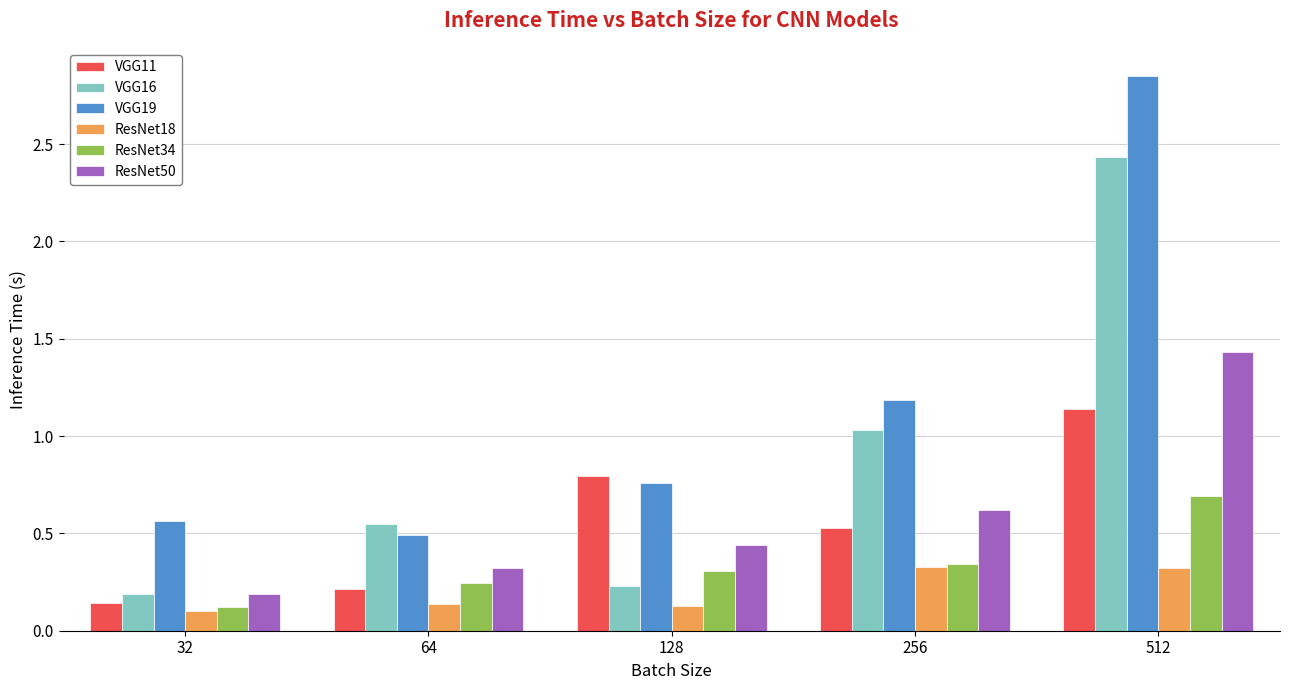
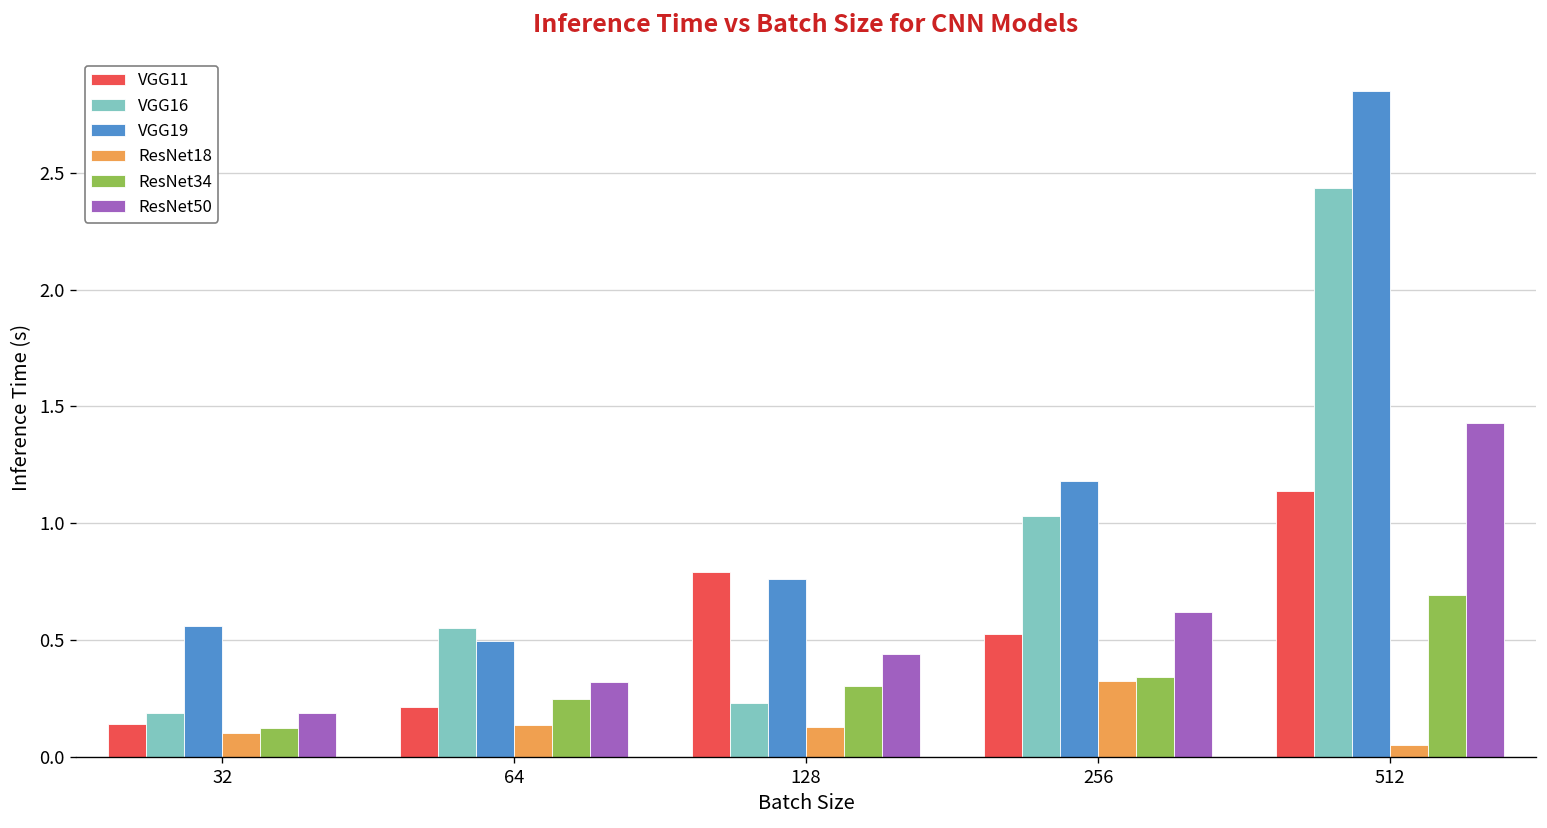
  {
    "VGG11": {
      "32": 0.14,
      "64": 0.21,
      "128": 0.79,
      "256": 0.53,
      "512": 1.14
    },
    "VGG16": {
      "32": 0.19,
      "64": 0.55,
      "128": 0.23,
      "256": 1.03,
      "512": 2.43
    },
    "VGG19": {
      "32": 0.56,
      "64": 0.49,
      "128": 0.76,
      "256": 1.18,
      "512": 2.85
    },
    "ResNet18": {
      "32": 0.10,
      "64": 0.14,
      "128": 0.13,
      "256": 0.33,
-     "512": 0.32
+     "512": 0.05
    },
    "ResNet34": {
      "32": 0.12,
      "64": 0.25,
      "128": 0.31,
      "256": 0.34,
      "512": 0.69
    },
    "ResNet50": {
      "32": 0.19,
      "64": 0.32,
      "128": 0.44,
      "256": 0.62,
      "512": 1.43
    }
  }
